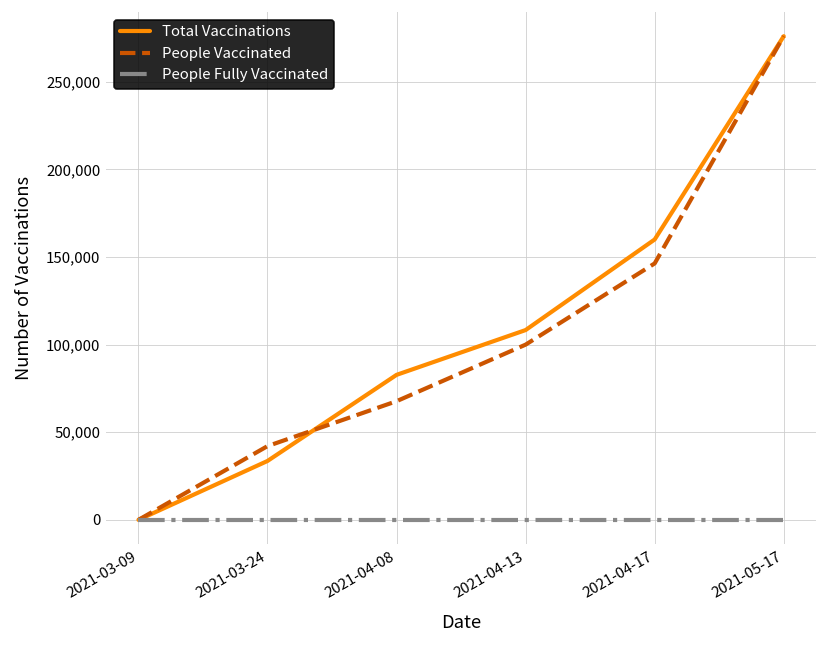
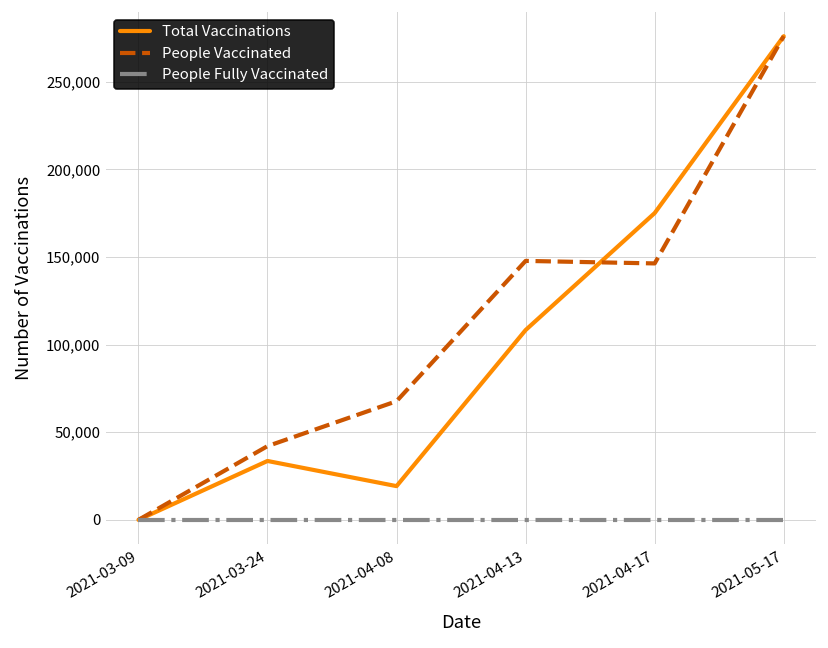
  {
    "Total Vaccinations": {
      "2021-03-24": "34,000",
-     "2021-04-08": "83,000",
+     "2021-04-08": "19,000",
      "2021-04-13": "108,000",
-     "2021-04-17": "160,000"
+     "2021-04-17": "175,000"
    },
    "People Vaccinated": {
      "2021-03-24": "42,000",
      "2021-04-08": "68,000",
-     "2021-04-13": "100,000",
+     "2021-04-13": "148,000",
      "2021-04-17": "146,000"
    },
    "People Fully Vaccinated": {
      "2021-03-24": "0",
      "2021-04-08": "0",
      "2021-04-13": "0",
      "2021-04-17": "0",
      "2021-05-17": "0"
    }
  }
